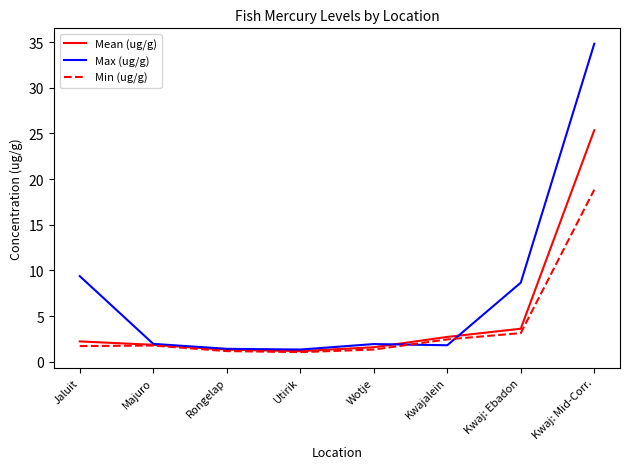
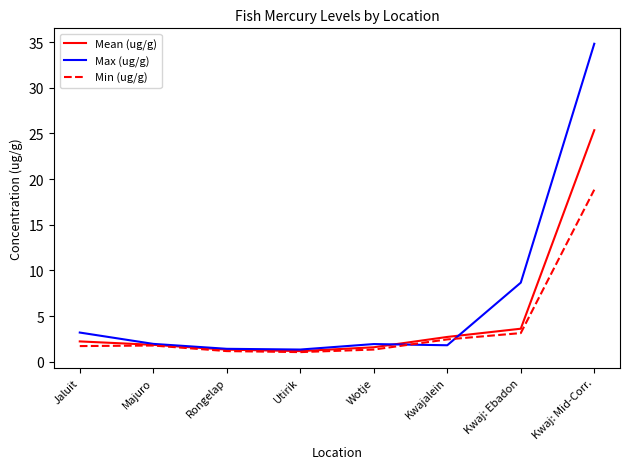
  {
    "Max (ug/g)": {
-     "Jaluit": 9,
+     "Jaluit": 3,
      "Wotje": 2,
      "Kwajalein": 2,
      "Kwaj: Ebadon": 9,
      "Kwaj: Mid-Corr.": 35
    }
  }
